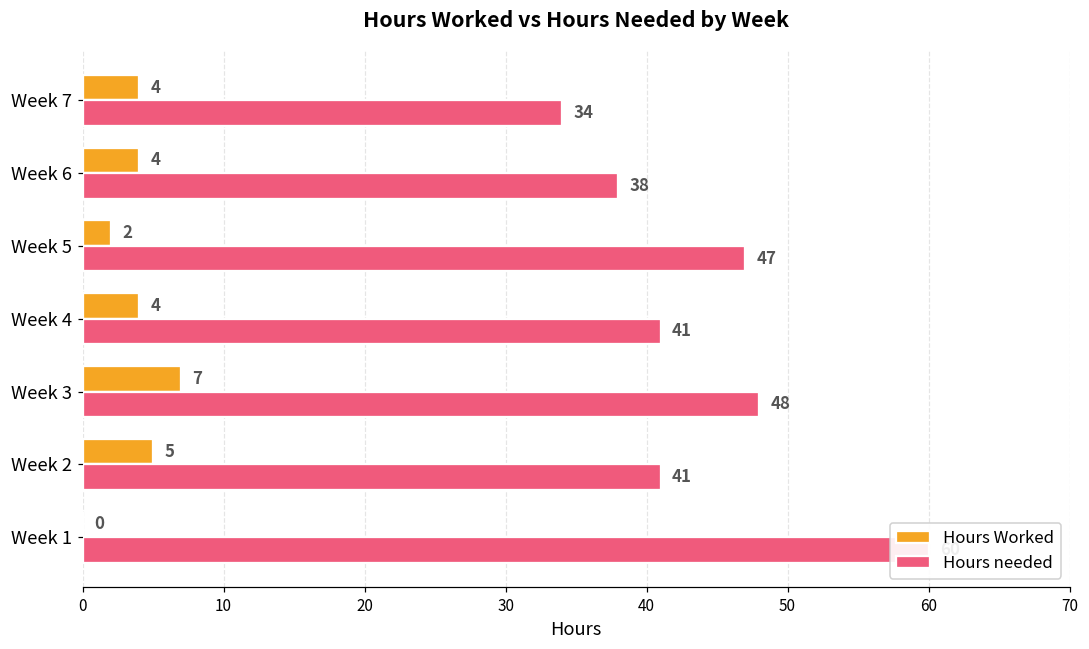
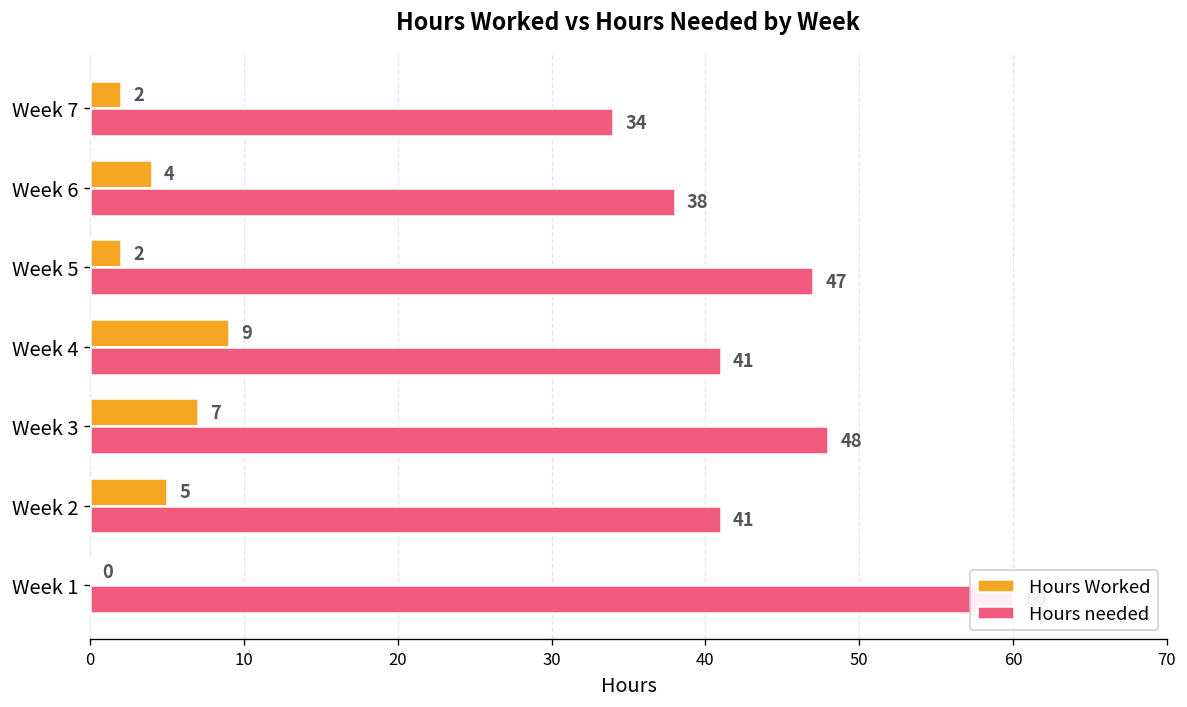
  {
    "Hours Worked": {
-     "Week 7": 4,
+     "Week 7": 2,
      "Week 6": 4,
      "Week 5": 2,
-     "Week 4": 4,
+     "Week 4": 9,
      "Week 3": 7,
      "Week 2": 5,
      "Week 1": 0
    },
    "Hours needed": {
      "Week 7": 34,
      "Week 6": 38,
      "Week 5": 47,
      "Week 4": 41,
      "Week 3": 48,
      "Week 2": 41
    }
  }
